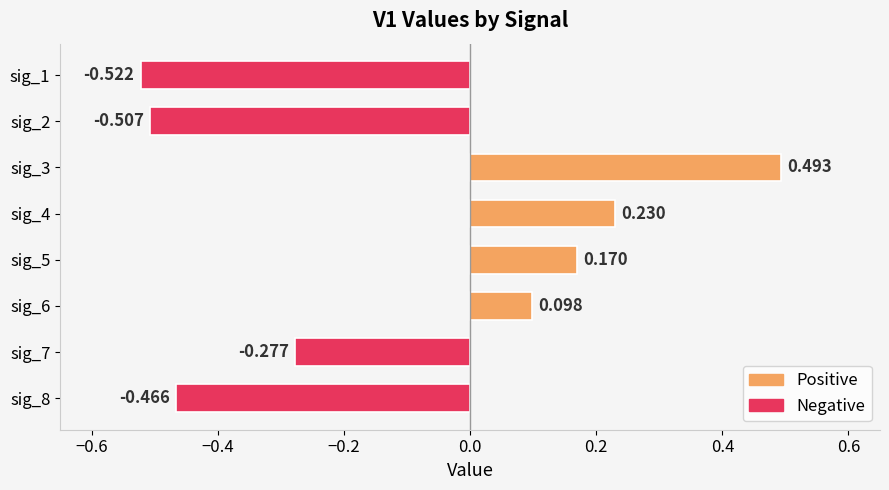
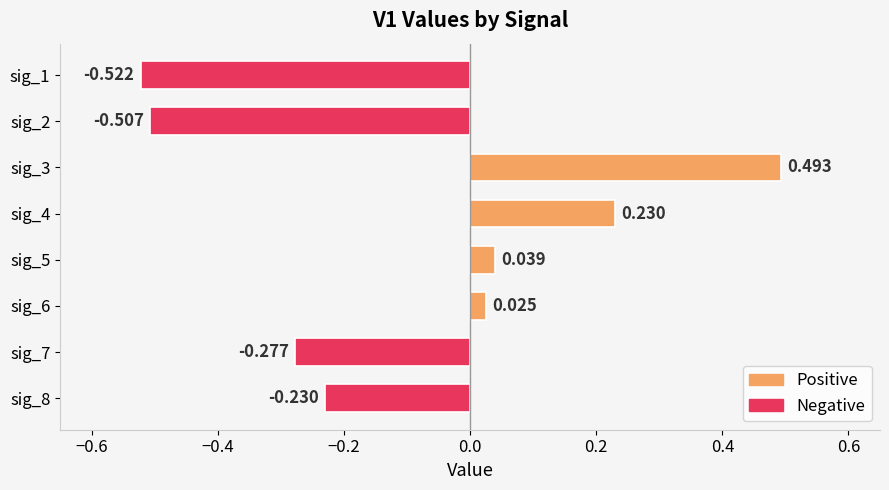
  {
    "sig_1": -0.522,
    "sig_2": -0.507,
    "sig_3": 0.493,
    "sig_4": 0.230,
-   "sig_5": 0.170,
-   "sig_6": 0.098,
+   "sig_5": 0.039,
+   "sig_6": 0.025,
    "sig_7": -0.277,
-   "sig_8": -0.466
+   "sig_8": -0.230
  }
